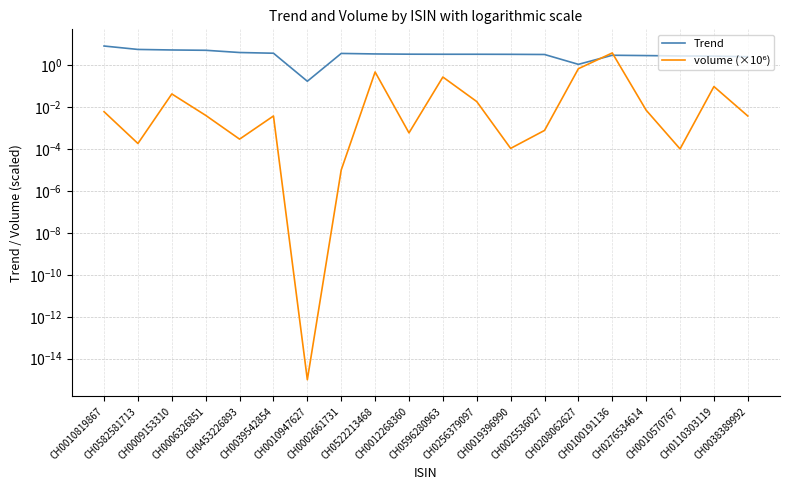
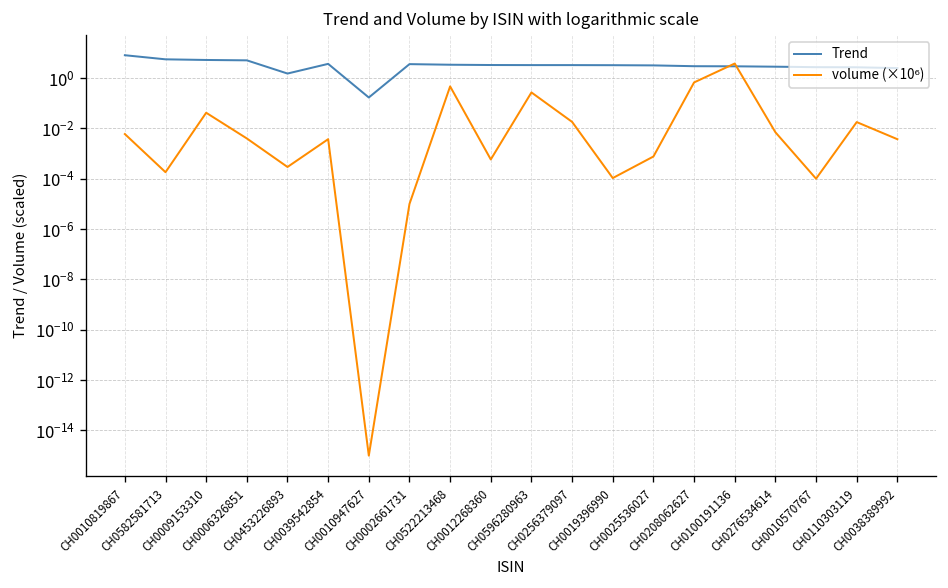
  {
    "Trend": {
      "CH0010819867": 8,
      "CH0582581713": 6,
      "CH0009153310": 5,
      "CH0006326851": 5,
-     "CH0453226893": 4,
+     "CH0453226893": 2,
      "CH0039542854": 4,
      "CH0010947627": 0.2,
      "CH0002661731": 4,
      "CH0522213468": 3,
      "CH0012268360": 3,
      "CH0596280963": 3,
      "CH0256379097": 3,
      "CH0019396990": 3,
      "CH0025536027": 3,
-     "CH0208062627": 1,
+     "CH0208062627": 3,
      "CH0276534614": 3
    },
    "volume (×10⁶)": {
      "CH0010819867": 0.006,
      "CH0582581713": 0.0002,
      "CH0009153310": 0.04,
      "CH0006326851": 0.004,
      "CH0453226893": 0.0003,
      "CH0039542854": 0.004,
      "CH0010947627": 0.000000000000,
      "CH0002661731": 0.00001,
      "CH0522213468": 0.5,
      "CH0012268360": 0.0006,
      "CH0596280963": 0.3,
      "CH0256379097": 0.02,
      "CH0019396990": 0.0001,
      "CH0025536027": 0.0008,
      "CH0208062627": 0.7,
      "CH0276534614": 0.007,
      "CH0010570767": 0.0001,
-     "CH0110303119": 0.1,
+     "CH0110303119": 0.02,
      "CH0038389992": 0.004
    }
  }
